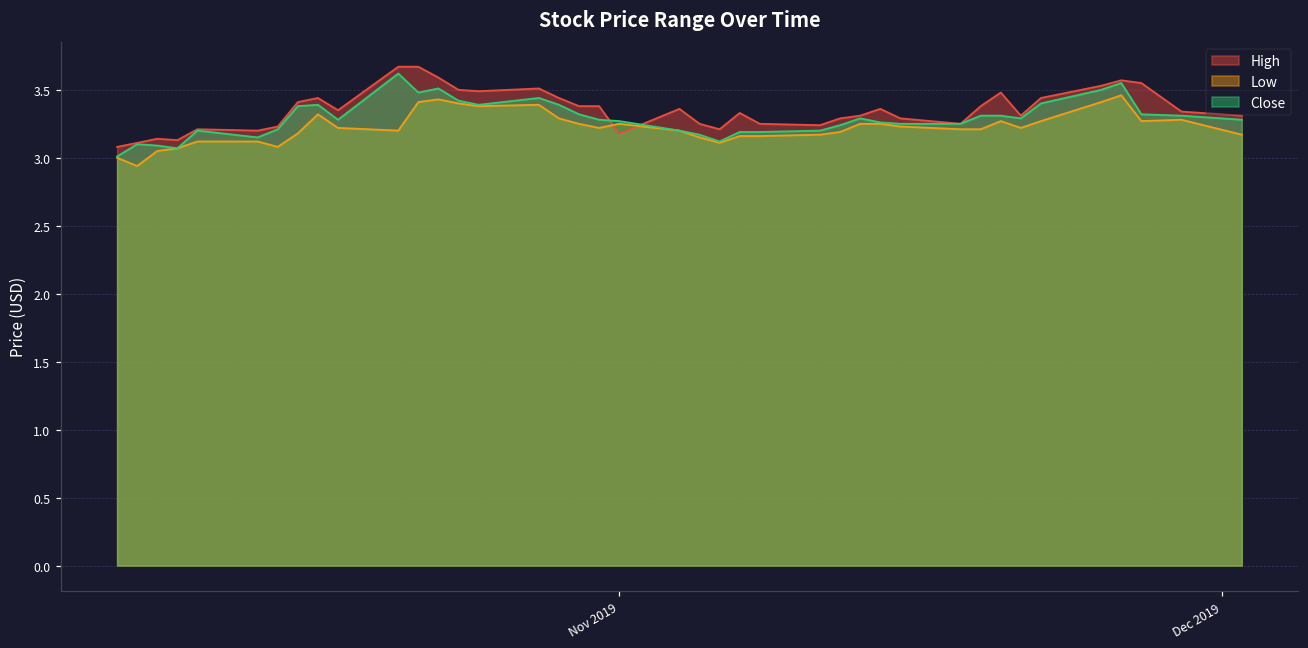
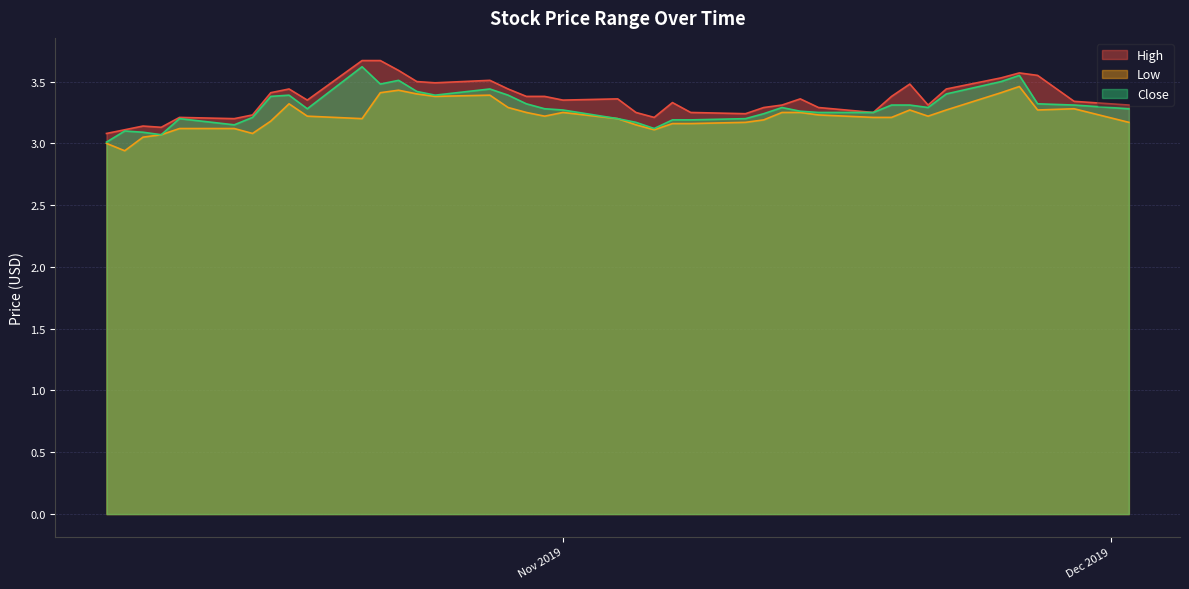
  {
    "High": {
-     "Nov 2019": 3.18
+     "Nov 2019": 3.35
    }
  }
